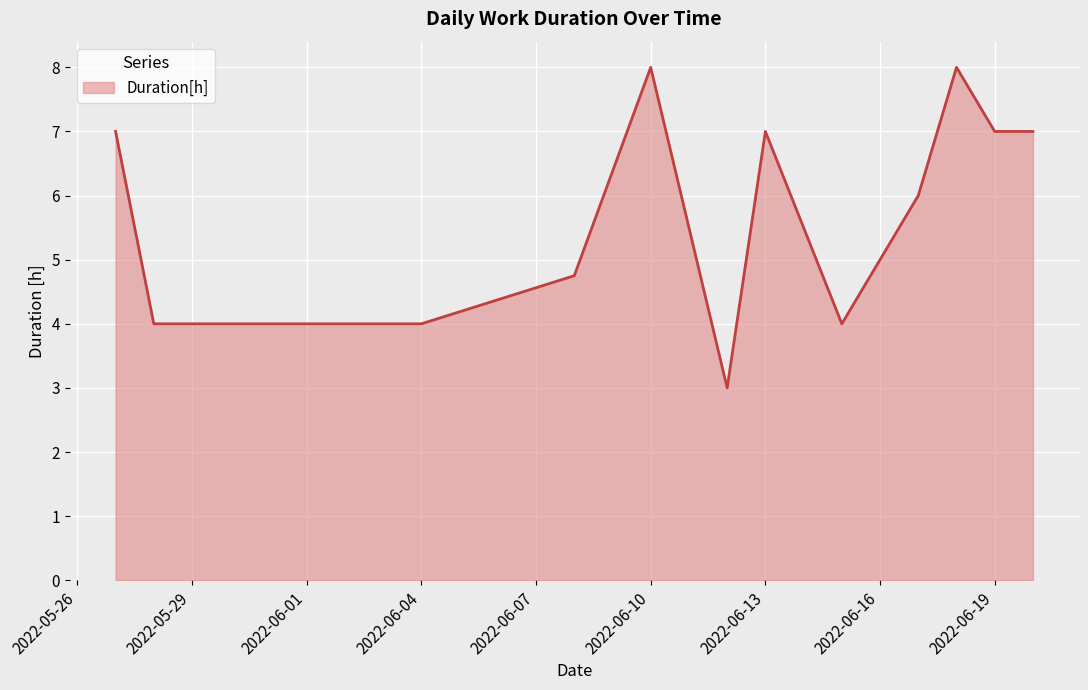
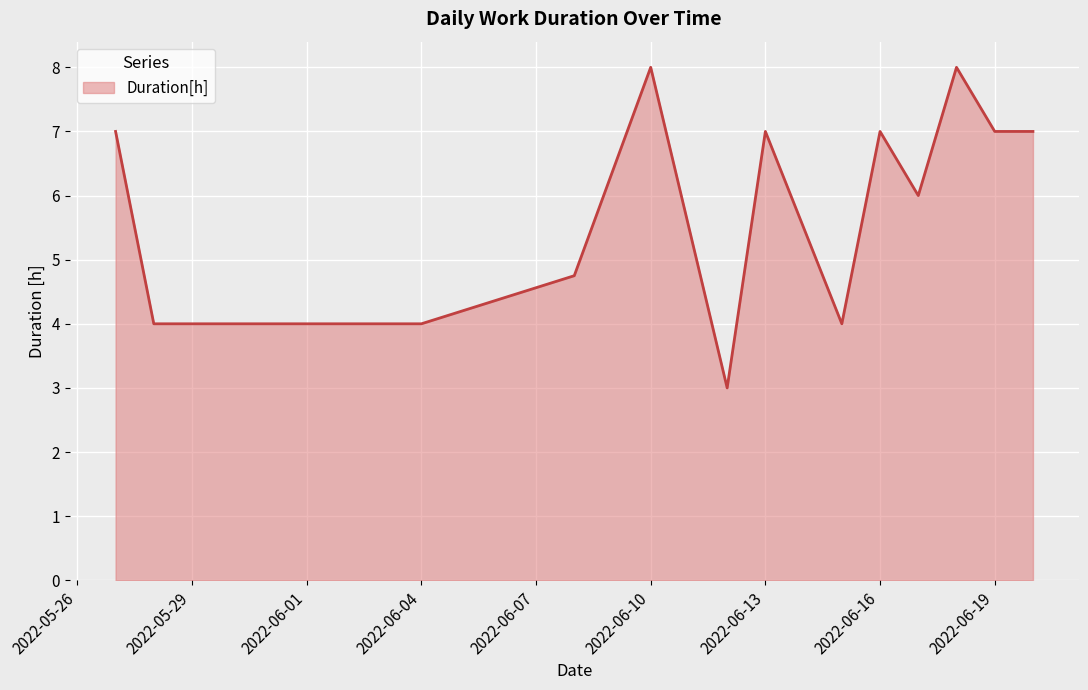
  {
    "2022-06-04": 4,
    "2022-06-10": 8,
    "2022-06-13": 7,
-   "2022-06-16": 5,
+   "2022-06-16": 7,
    "2022-06-19": 7
  }
